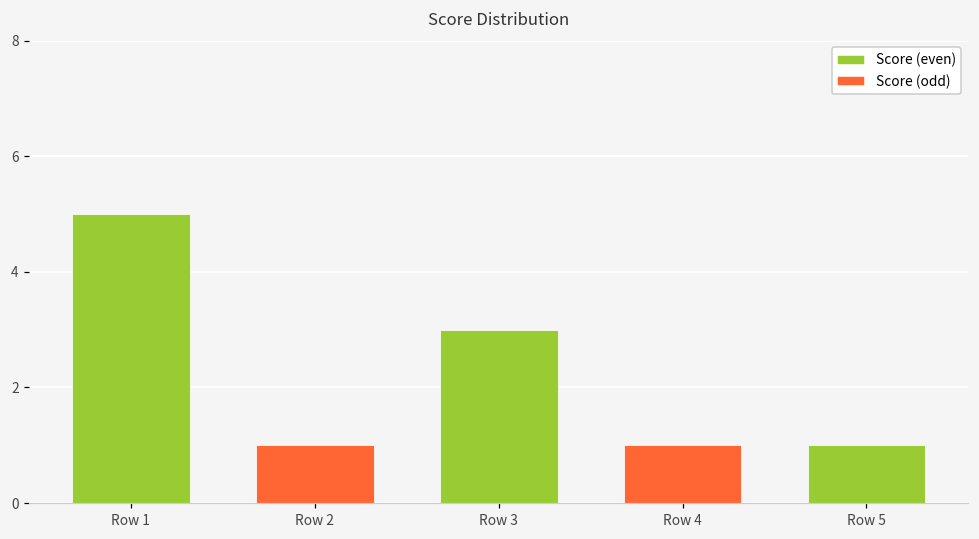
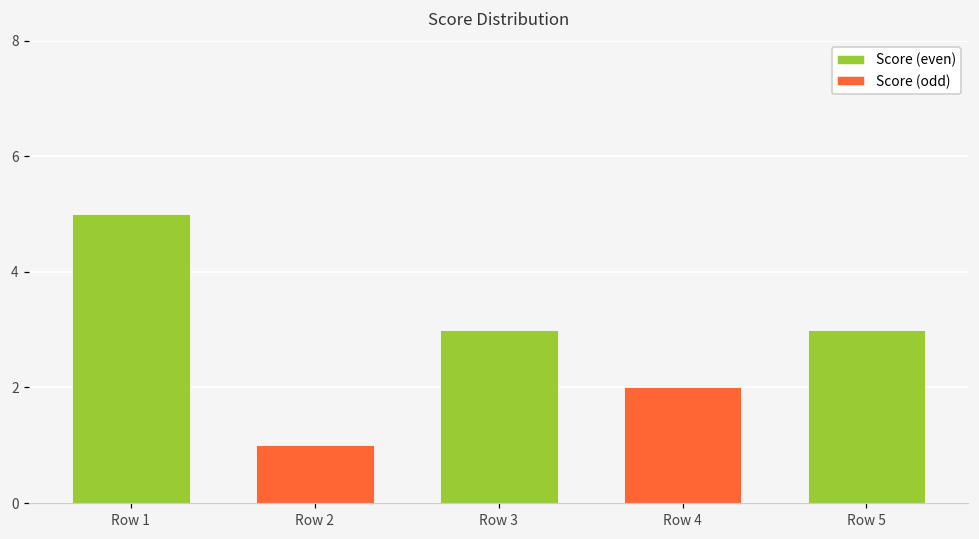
  {
    "Row 1": 5,
    "Row 2": 1,
    "Row 3": 3,
-   "Row 4": 1,
-   "Row 5": 1
+   "Row 4": 2,
+   "Row 5": 3
  }
